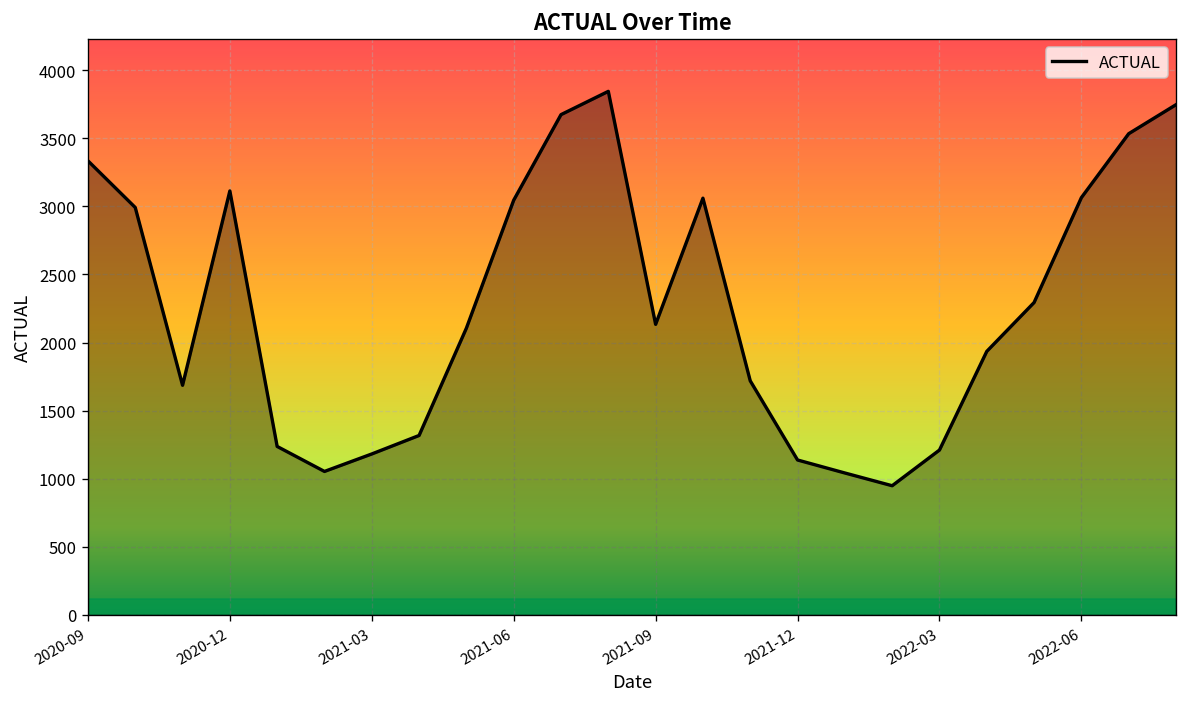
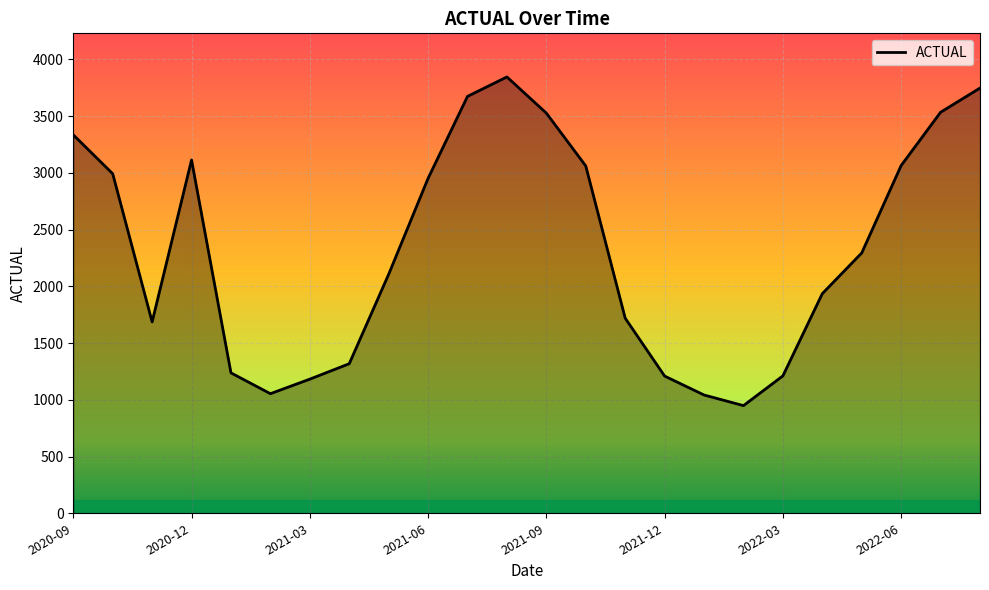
  {
    "2020-09": 3330,
    "2020-12": 3110,
    "2021-03": 1180,
-   "2021-06": 3040,
-   "2021-09": 2130,
-   "2021-12": 1140,
+   "2021-06": 2950,
+   "2021-09": 3530,
+   "2021-12": 1210,
    "2022-03": 1210,
    "2022-06": 3060
  }
